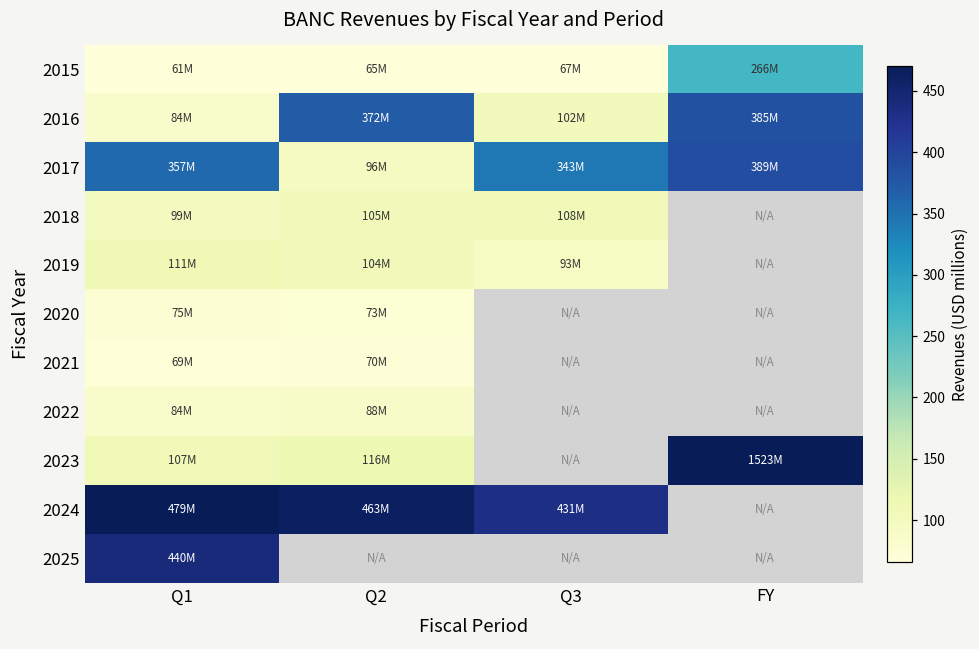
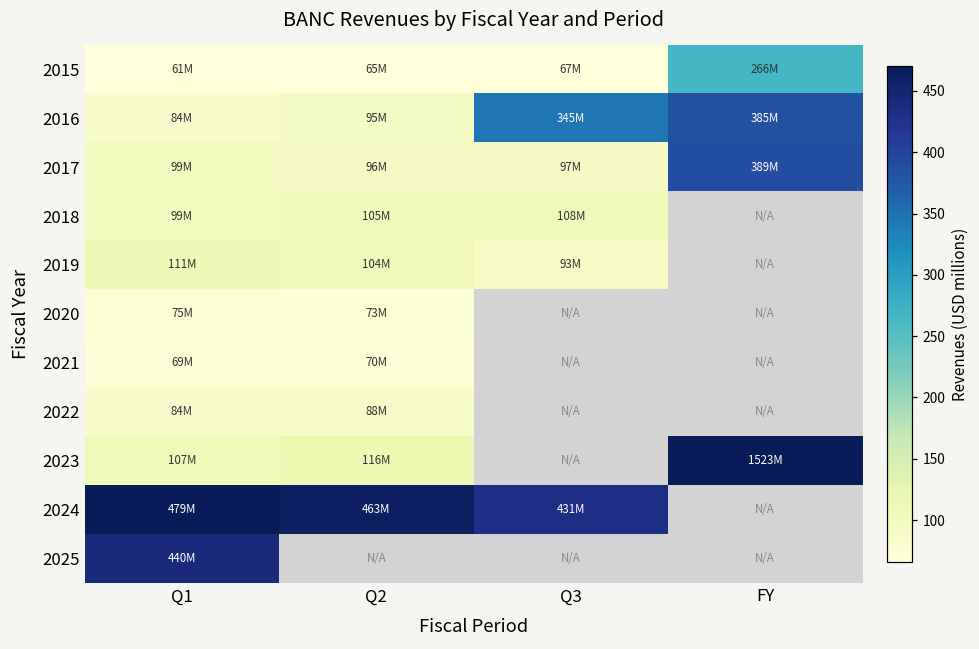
  {
    "2015": {
      "Q1": "61M",
      "Q2": "65M",
      "Q3": "67M",
      "FY": "266M"
    },
    "2016": {
      "Q1": "84M",
-     "Q2": "372M",
-     "Q3": "102M",
+     "Q2": "95M",
+     "Q3": "345M",
      "FY": "385M"
    },
    "2017": {
-     "Q1": "357M",
+     "Q1": "99M",
      "Q2": "96M",
-     "Q3": "343M",
+     "Q3": "97M",
      "FY": "389M"
    },
    "2018": {
      "Q1": "99M",
      "Q2": "105M",
      "Q3": "108M"
    },
    "2019": {
      "Q1": "111M",
      "Q2": "104M",
      "Q3": "93M"
    },
    "2020": {
      "Q1": "75M",
      "Q2": "73M"
    },
    "2021": {
      "Q1": "69M",
      "Q2": "70M"
    },
    "2022": {
      "Q1": "84M",
      "Q2": "88M"
    },
    "2023": {
      "Q1": "107M",
      "Q2": "116M",
      "FY": "1523M"
    },
    "2024": {
      "Q1": "479M",
      "Q2": "463M",
      "Q3": "431M"
    },
    "2025": {
      "Q1": "440M"
    }
  }
